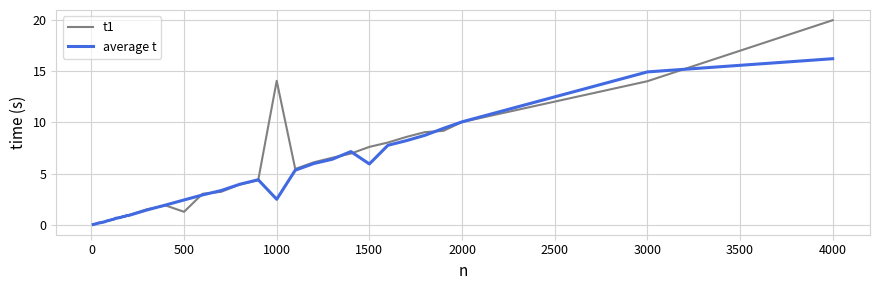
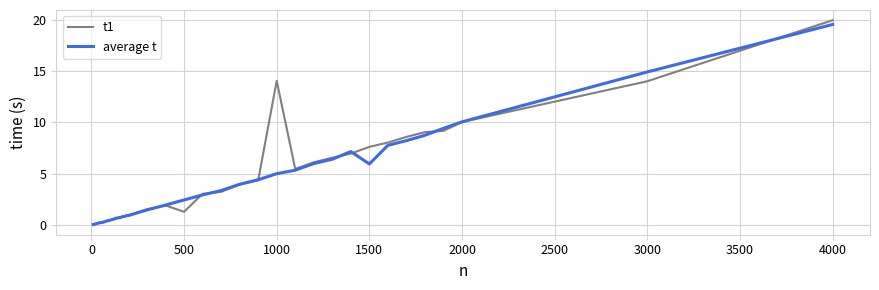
  {
    "t1": {
      "500": 1.3,
      "1000": 14.0,
      "1500": 7.6,
      "3000": 14.0,
      "4000": 20.0
    },
    "average t": {
      "500": 2.4,
-     "1000": 2.5,
+     "1000": 5.0,
      "1500": 5.9,
      "3000": 14.9,
-     "4000": 16.2
+     "4000": 19.5
    }
  }
